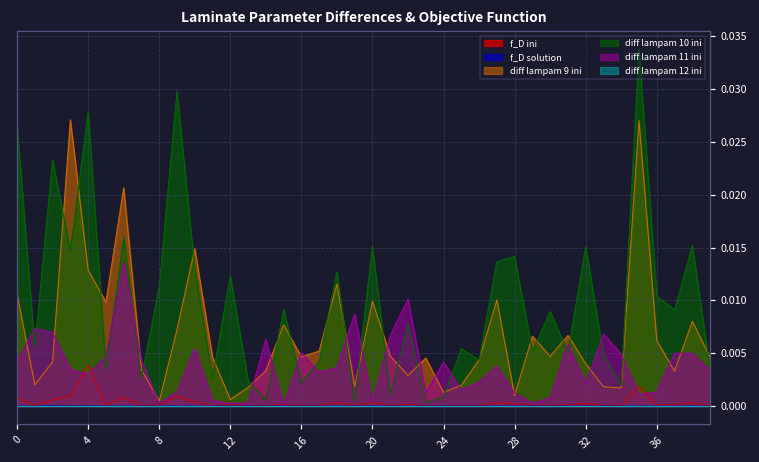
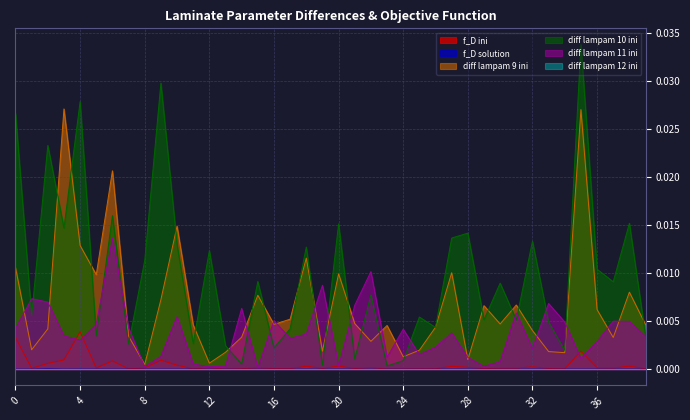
  {
    "f_D ini": {
-     "0": 0.001,
+     "0": 0.003,
      "4": 0.004
    },
    "diff lampam 12 ini": {
      "0": 0.000,
      "4": 0.000,
      "20": 0.000
    },
    "diff lampam 9 ini": {
      "0": 0.011,
      "4": 0.013,
      "12": 0.001,
      "16": 0.005,
      "20": 0.010,
      "24": 0.001,
      "32": 0.004,
      "36": 0.006
    },
    "diff lampam 10 ini": {
      "0": 0.027,
      "4": 0.028,
      "8": 0.011,
      "12": 0.012,
      "16": 0.002,
      "20": 0.015,
      "24": 0.001,
      "28": 0.014,
-     "32": 0.015,
+     "32": 0.013,
      "36": 0.010
    },
    "diff lampam 11 ini": {
      "0": 0.004,
      "4": 0.003,
      "16": 0.005,
      "24": 0.004,
      "32": 0.002,
-     "36": 0.001
+     "36": 0.003
    }
  }
